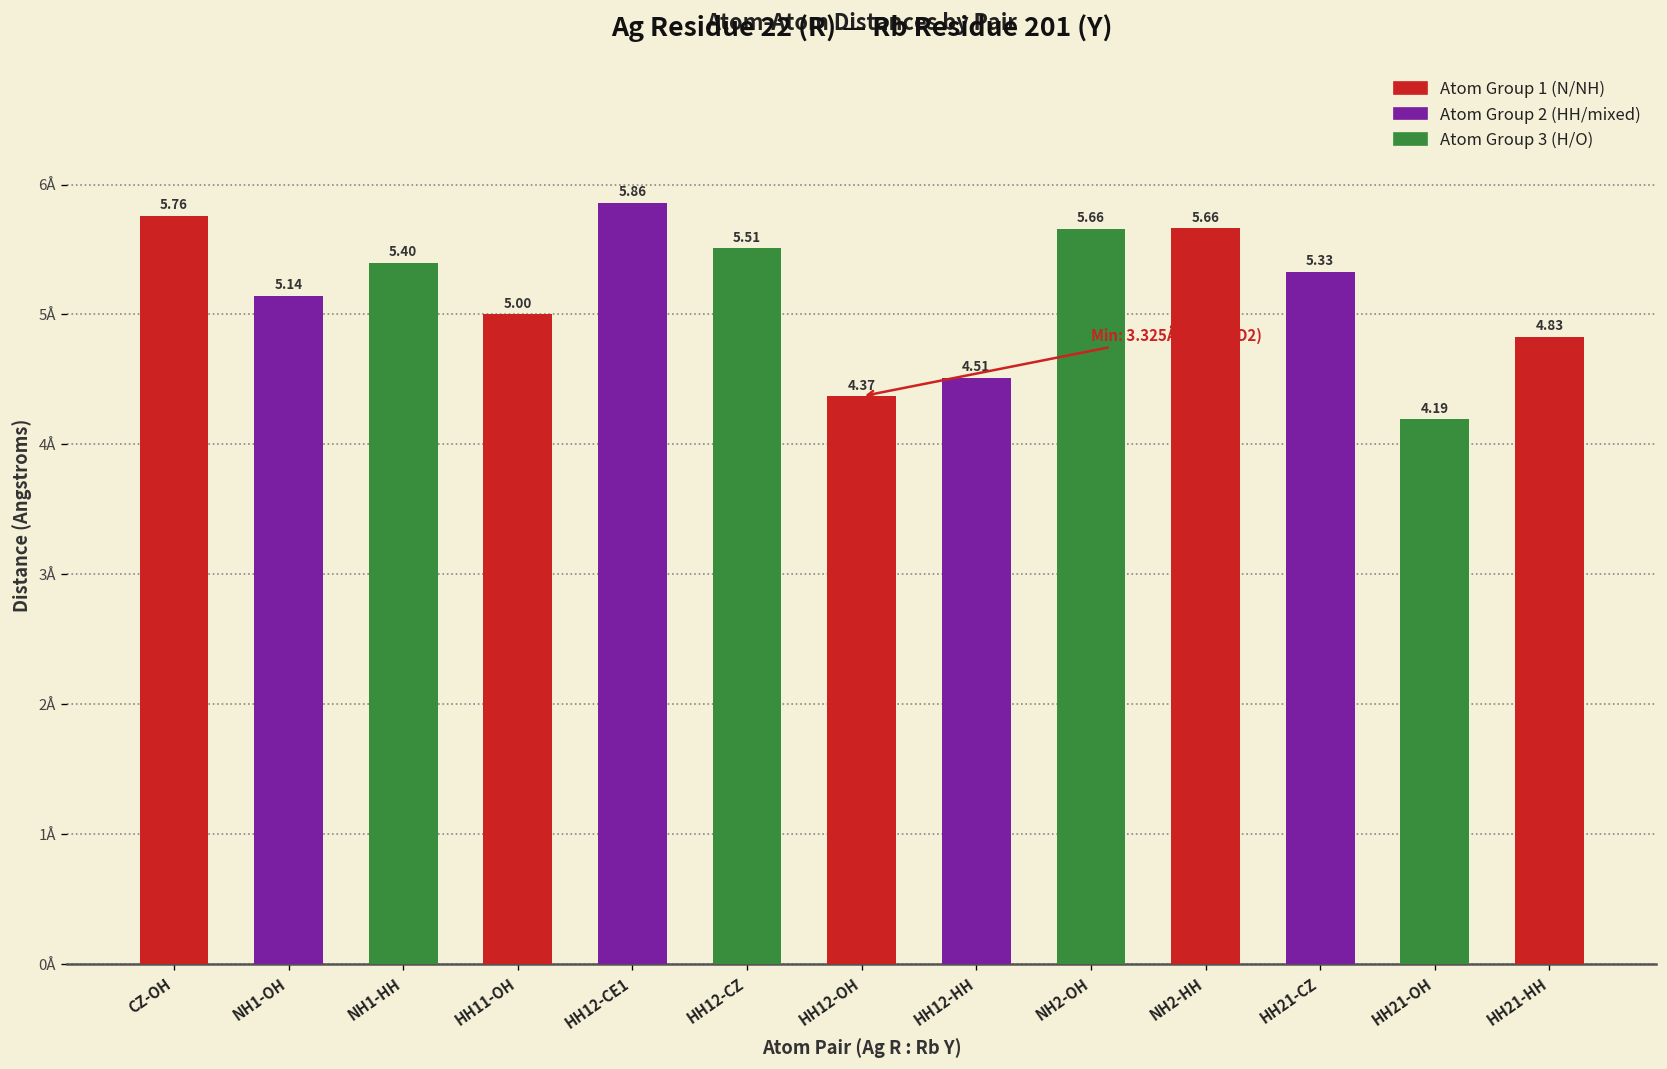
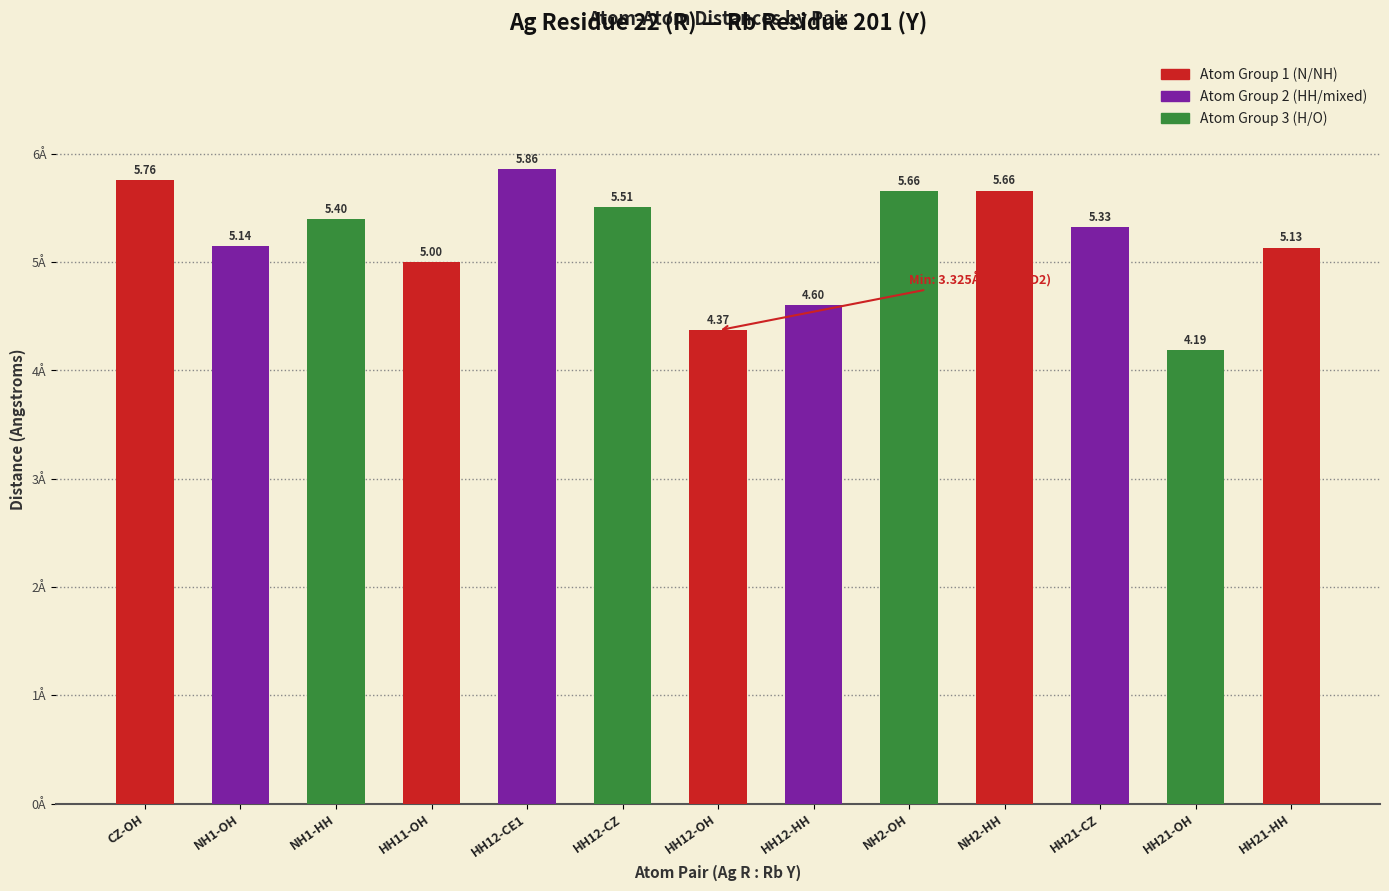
  {
    "CZ-OH": 5.76,
    "NH1-OH": 5.14,
    "NH1-HH": 5.40,
    "HH11-OH": 5.00,
    "HH12-CE1": 5.86,
    "HH12-CZ": 5.51,
-   "HH12-HH": 4.51,
+   "HH12-HH": 4.60,
    "NH2-OH": 5.66,
    "NH2-HH": 5.66,
    "HH21-CZ": 5.33,
    "HH21-OH": 4.19,
-   "HH21-HH": 4.83
+   "HH21-HH": 5.13
  }
